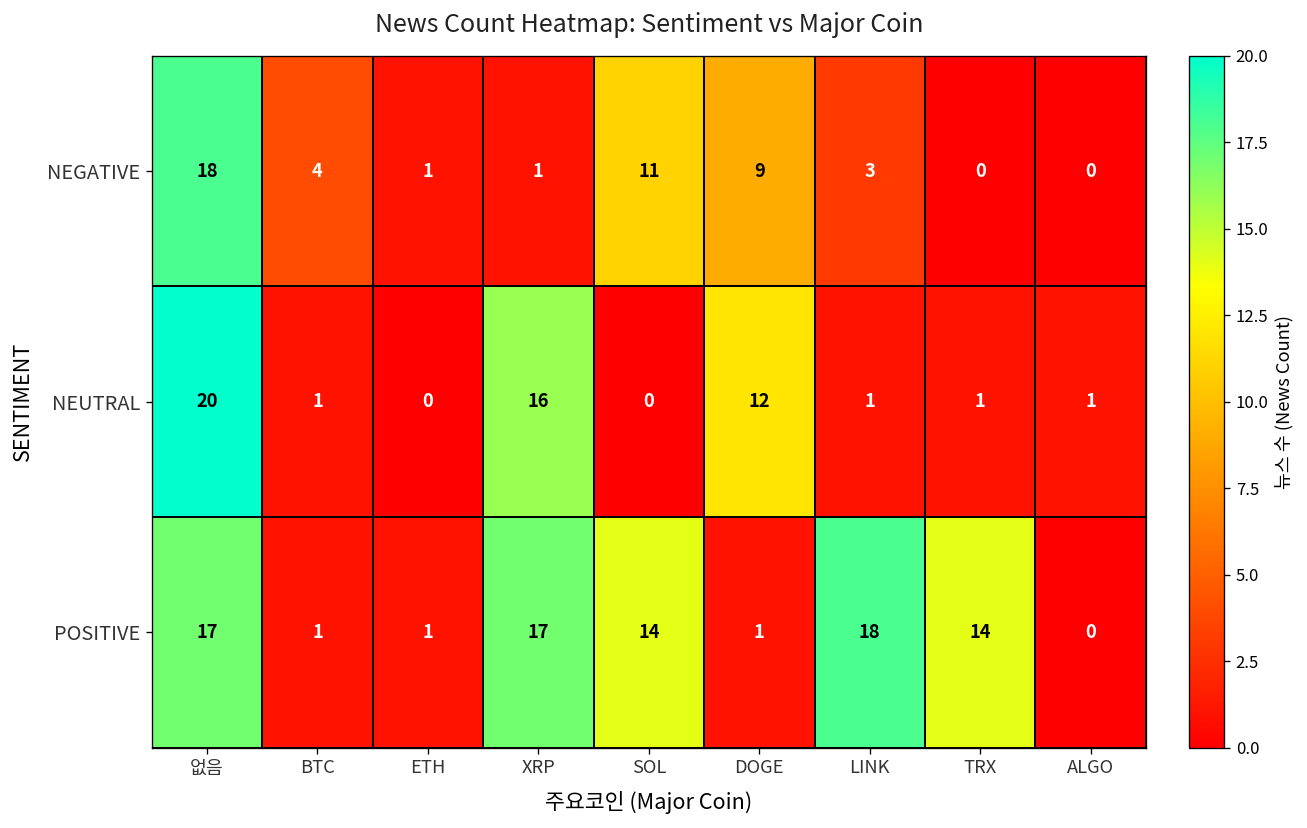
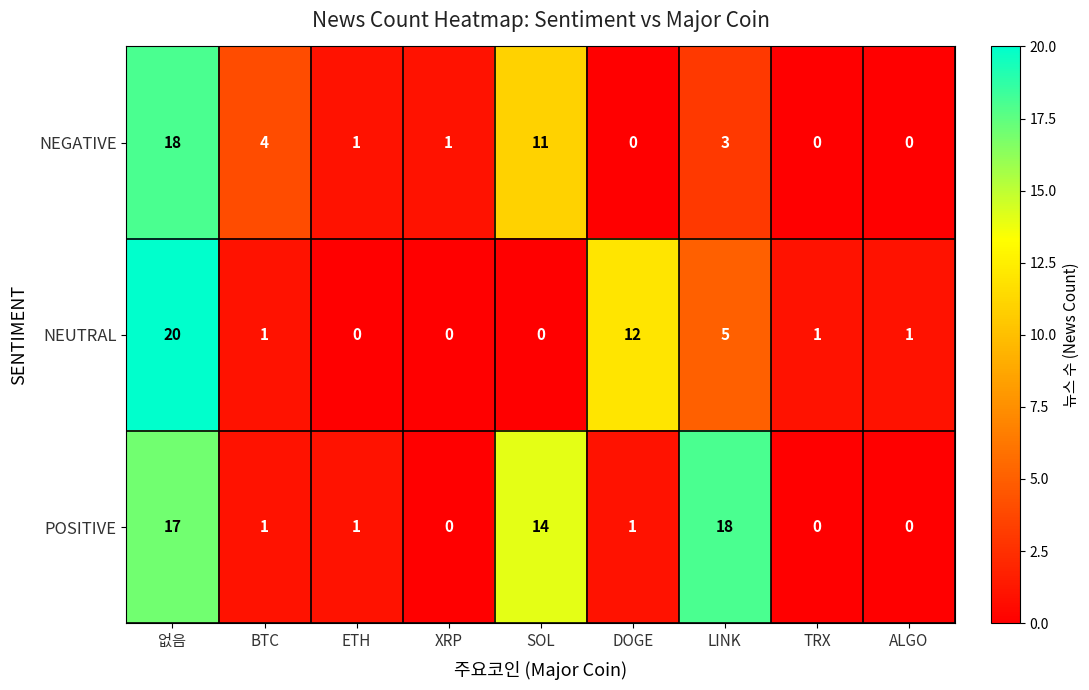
  {
    "NEGATIVE": {
      "없음": 18,
      "BTC": 4,
      "ETH": 1,
      "XRP": 1,
      "SOL": 11,
-     "DOGE": 9,
+     "DOGE": 0,
      "LINK": 3,
      "TRX": 0,
      "ALGO": 0
    },
    "NEUTRAL": {
      "없음": 20,
      "BTC": 1,
      "ETH": 0,
-     "XRP": 16,
+     "XRP": 0,
      "SOL": 0,
      "DOGE": 12,
-     "LINK": 1,
+     "LINK": 5,
      "TRX": 1,
      "ALGO": 1
    },
    "POSITIVE": {
      "없음": 17,
      "BTC": 1,
      "ETH": 1,
-     "XRP": 17,
+     "XRP": 0,
      "SOL": 14,
      "DOGE": 1,
      "LINK": 18,
-     "TRX": 14,
+     "TRX": 0,
      "ALGO": 0
    }
  }
